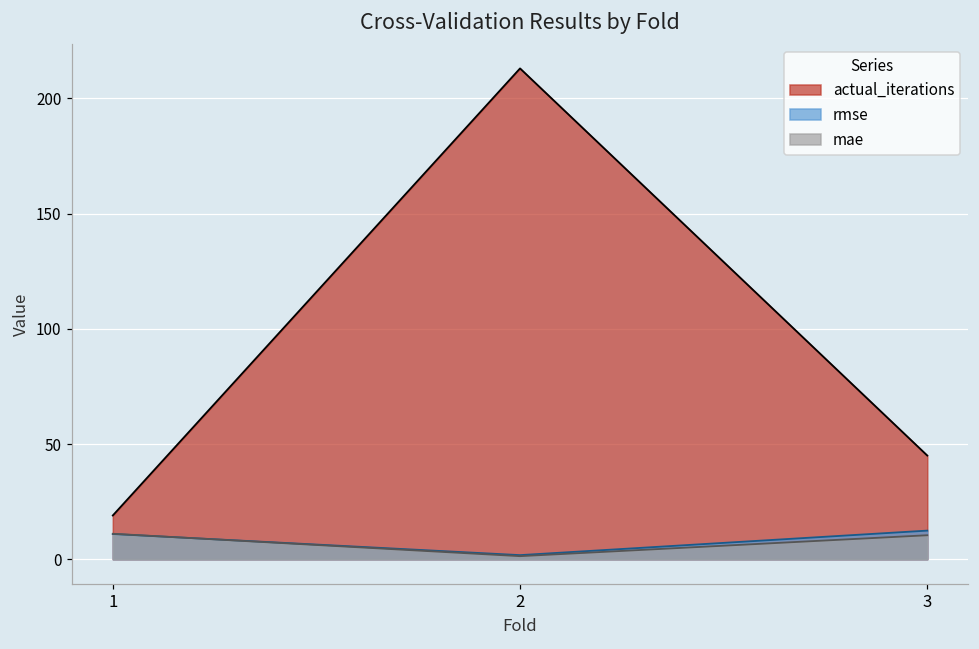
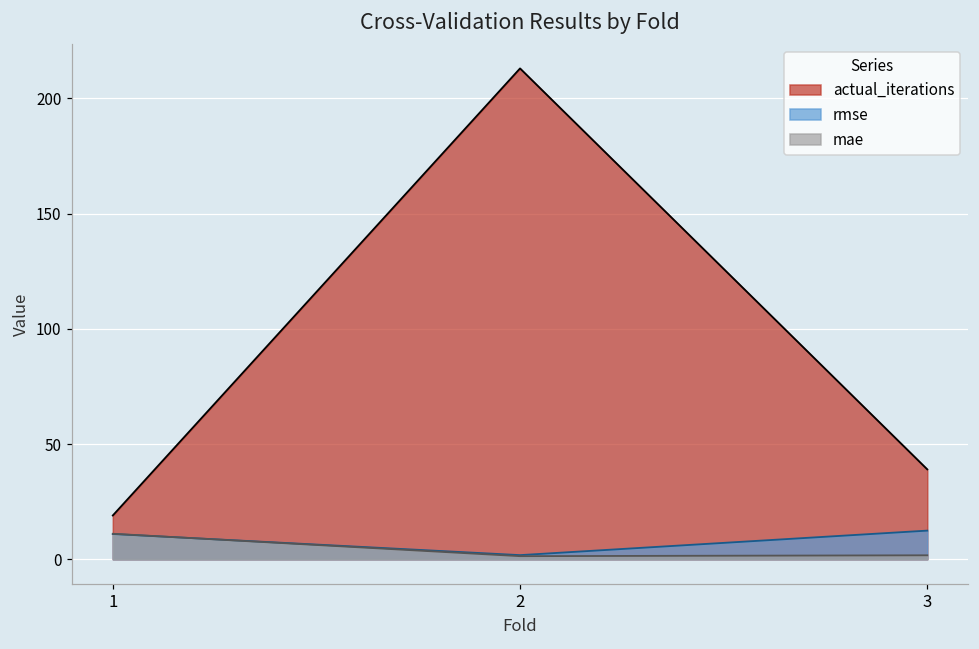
  {
    "actual_iterations": {
      "1": 19,
      "2": 213,
-     "3": 45
+     "3": 39
    },
    "rmse": {
      "3": 12
    },
    "mae": {
-     "3": 10
+     "3": 2
    }
  }
